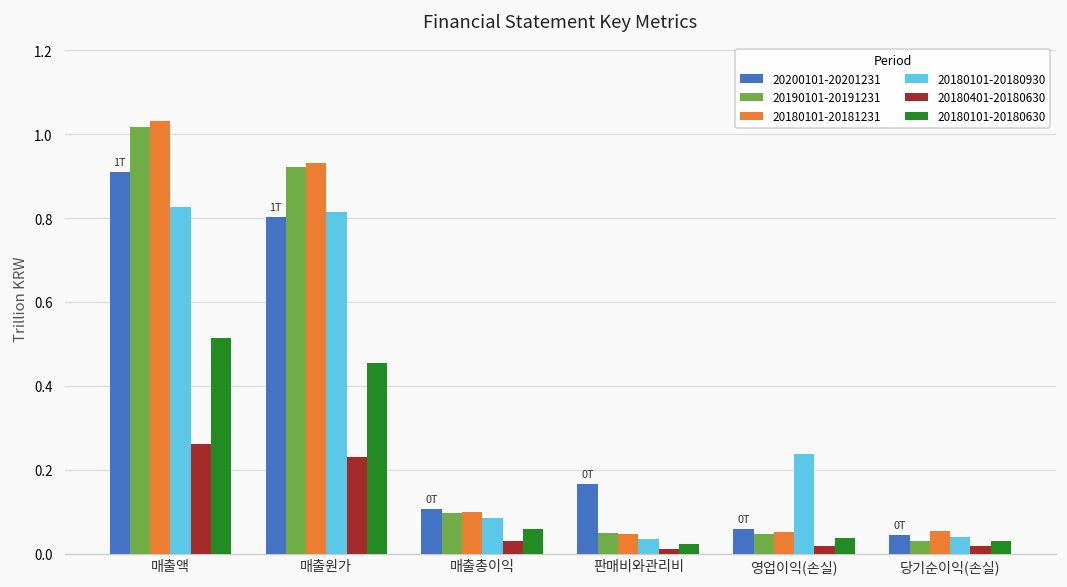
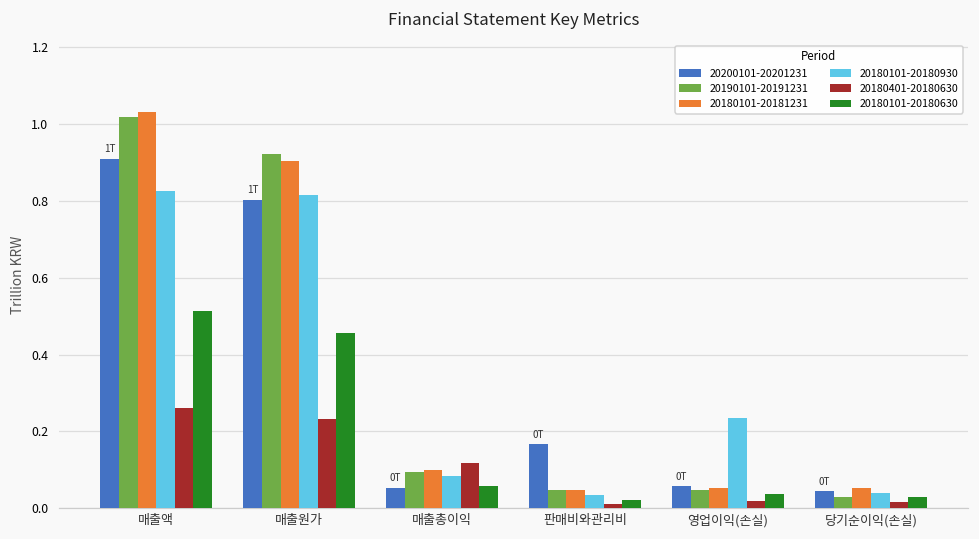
  {
    "20200101-20201231": {
-     "매출총이익": 0.11
+     "매출총이익": 0.05
    },
    "20190101-20191231": {
      "판매비와관리비": 0.05
    },
    "20180101-20181231": {
      "매출액": 1.03,
-     "매출원가": 0.93,
+     "매출원가": 0.90,
      "판매비와관리비": 0.05
    },
    "20180101-20180930": {
      "매출액": 0.83,
      "매출원가": 0.82,
      "매출총이익": 0.08,
      "판매비와관리비": 0.04,
      "영업이익(손실)": 0.24,
      "당기순이익(손실)": 0.04
    },
    "20180401-20180630": {
      "매출액": 0.26,
      "매출원가": 0.23,
-     "매출총이익": 0.03,
+     "매출총이익": 0.12,
      "판매비와관리비": 0.01,
      "영업이익(손실)": 0.02,
      "당기순이익(손실)": 0.02
    },
    "20180101-20180630": {
      "매출액": 0.51,
      "매출원가": 0.46,
      "매출총이익": 0.06,
      "판매비와관리비": 0.02,
      "영업이익(손실)": 0.04,
      "당기순이익(손실)": 0.03
    }
  }
